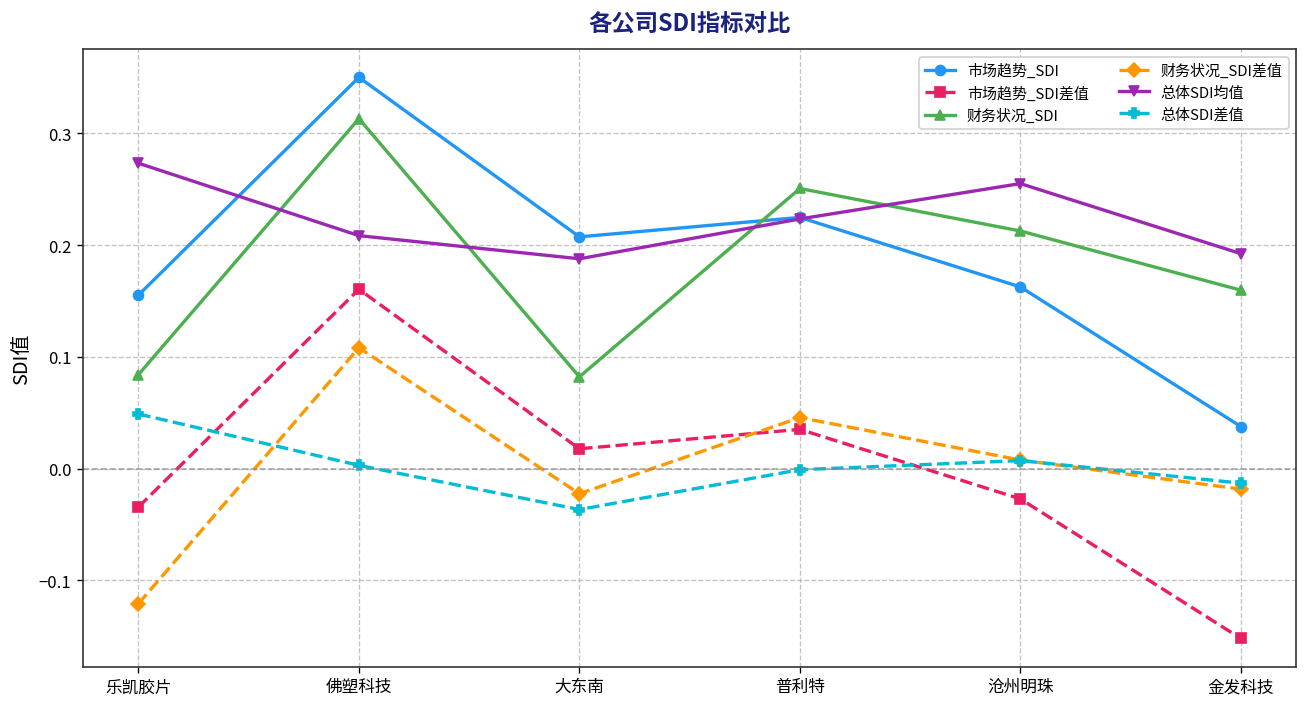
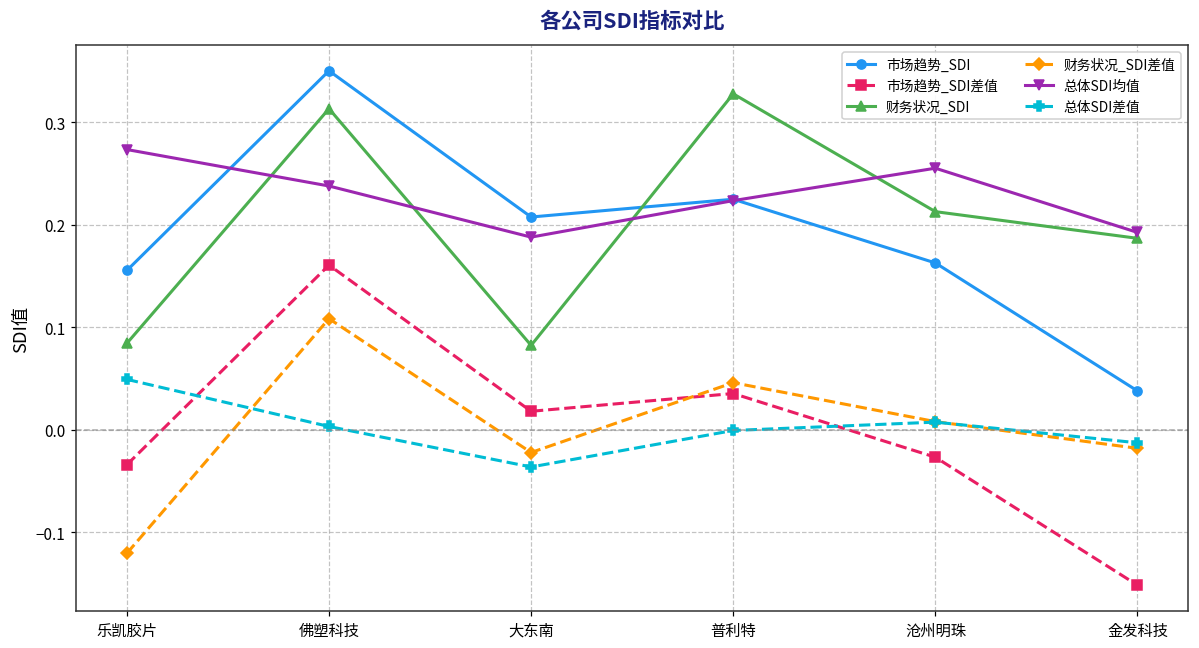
  {
    "市场趋势_SDI差值": {
      "乐凯胶片": -0.03,
      "佛塑科技": 0.16,
      "大东南": 0.02,
      "普利特": 0.04,
      "沧州明珠": -0.03,
      "金发科技": -0.15
    },
    "财务状况_SDI": {
      "乐凯胶片": 0.08,
      "佛塑科技": 0.31,
      "大东南": 0.08,
-     "普利特": 0.25,
+     "普利特": 0.33,
      "沧州明珠": 0.21,
-     "金发科技": 0.16
+     "金发科技": 0.19
    },
    "财务状况_SDI差值": {
      "乐凯胶片": -0.12,
      "佛塑科技": 0.11,
      "大东南": -0.02,
      "普利特": 0.05,
      "金发科技": -0.02
    },
    "总体SDI均值": {
      "乐凯胶片": 0.27,
-     "佛塑科技": 0.21,
+     "佛塑科技": 0.24,
      "大东南": 0.19,
      "沧州明珠": 0.25,
      "金发科技": 0.19
    }
  }
